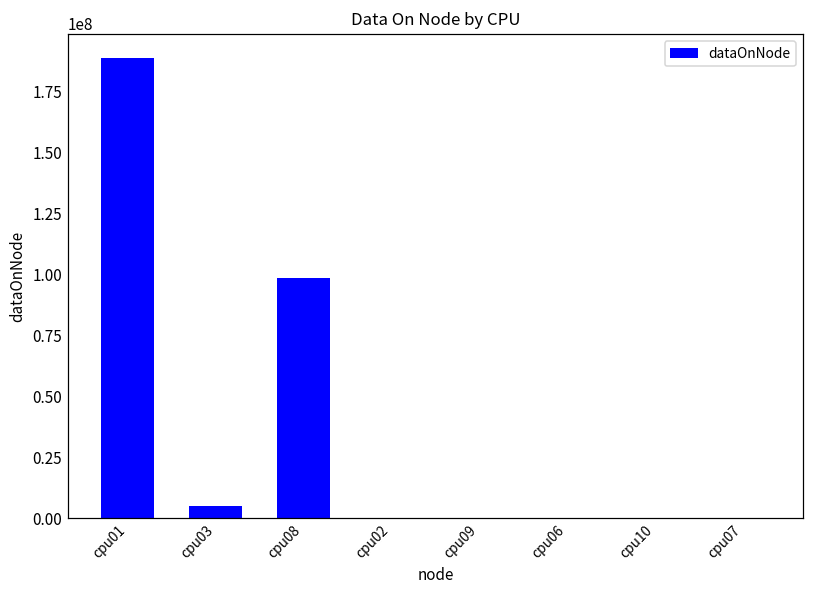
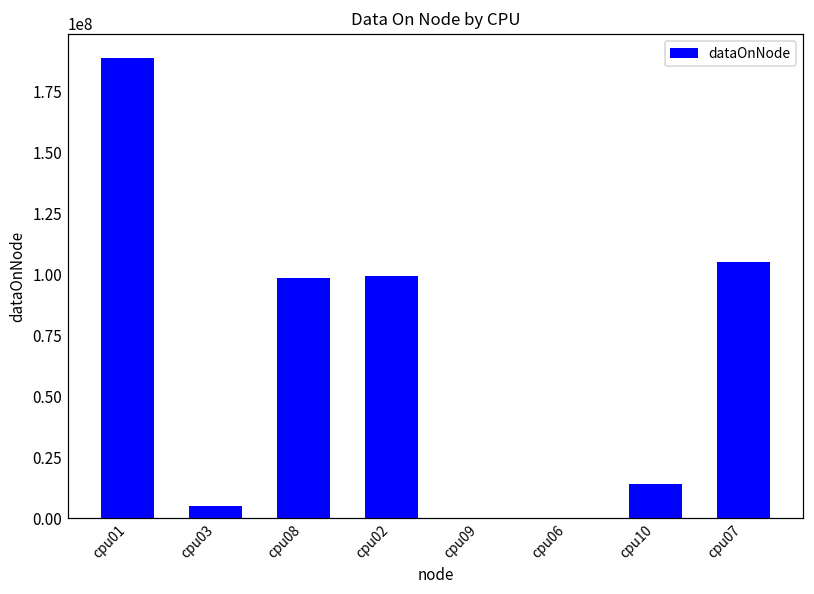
  {
    "cpu01": 189000000,
    "cpu03": 5000000,
    "cpu08": 99000000,
-   "cpu02": 0,
-   "cpu10": 0,
-   "cpu07": 0
+   "cpu02": 99000000,
+   "cpu10": 14000000,
+   "cpu07": 105000000
  }
